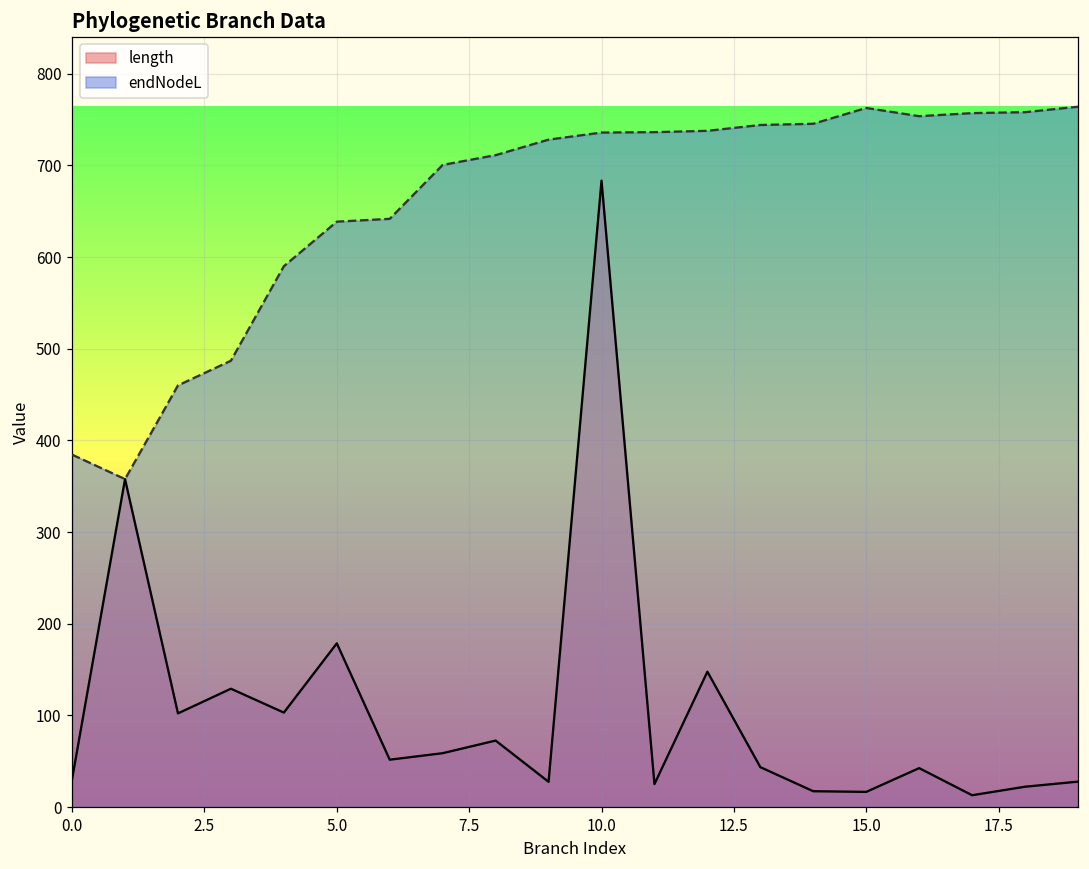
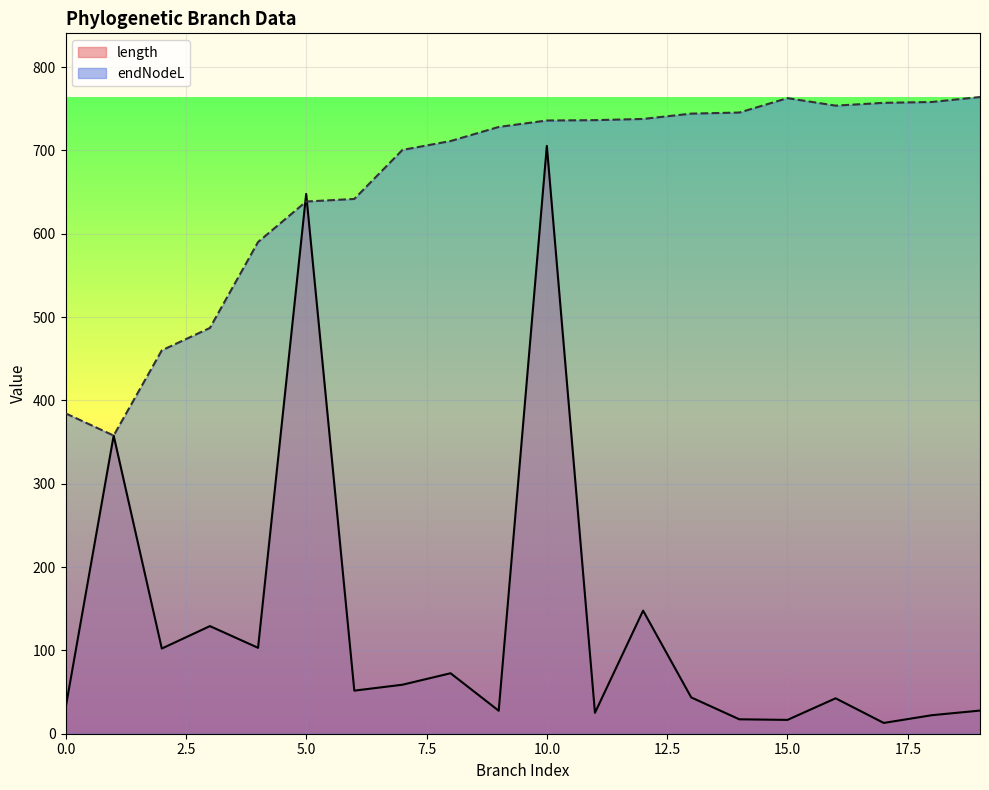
  {
    "length": {
      "0.0": 30,
-     "5.0": 180,
-     "10.0": 680,
+     "5.0": 650,
+     "10.0": 710,
      "15.0": 20
    },
    "endNodeL": {
      "0.0": 380,
      "5.0": 640,
      "10.0": 740,
      "15.0": 760
    }
  }
